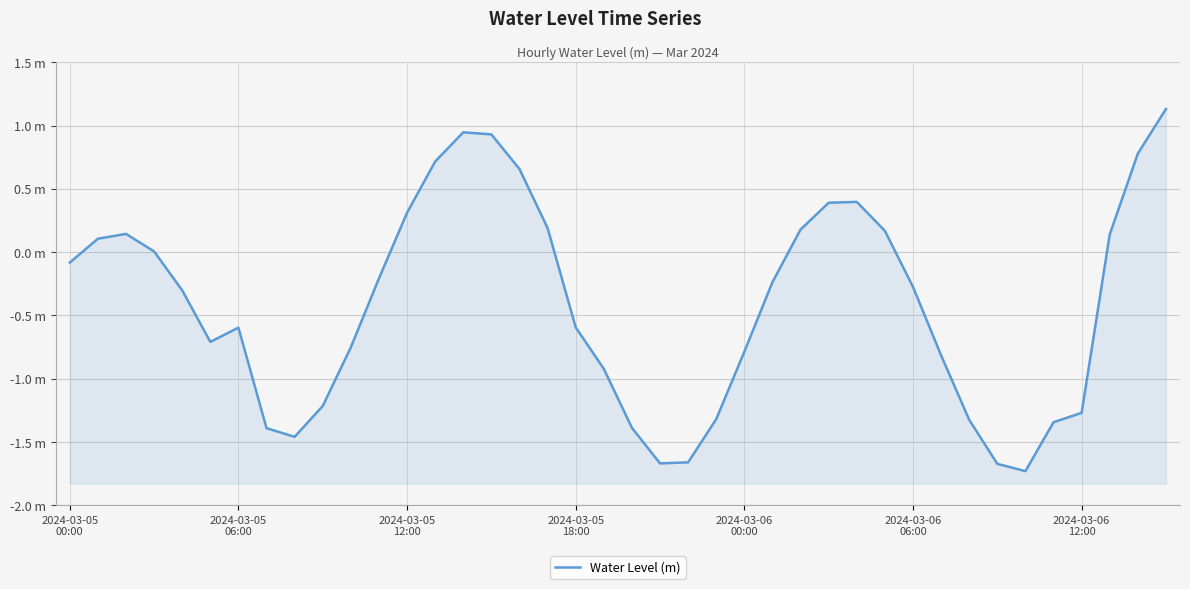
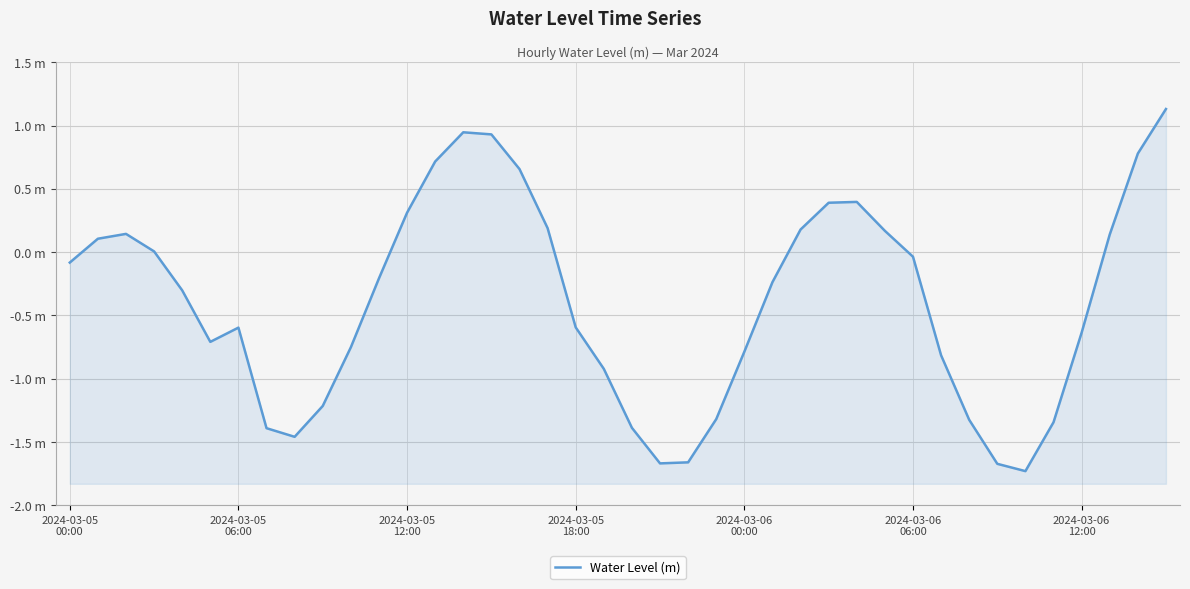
  {
    "2024-03-05 00:00": "-0.08 m",
    "2024-03-05 06:00": "-0.60 m",
    "2024-03-05 12:00": "0.31 m",
    "2024-03-05 18:00": "-0.59 m",
    "2024-03-06 00:00": "-0.79 m",
-   "2024-03-06 06:00": "-0.27 m",
-   "2024-03-06 12:00": "-1.27 m"
+   "2024-03-06 06:00": "-0.04 m",
+   "2024-03-06 12:00": "-0.64 m"
  }
